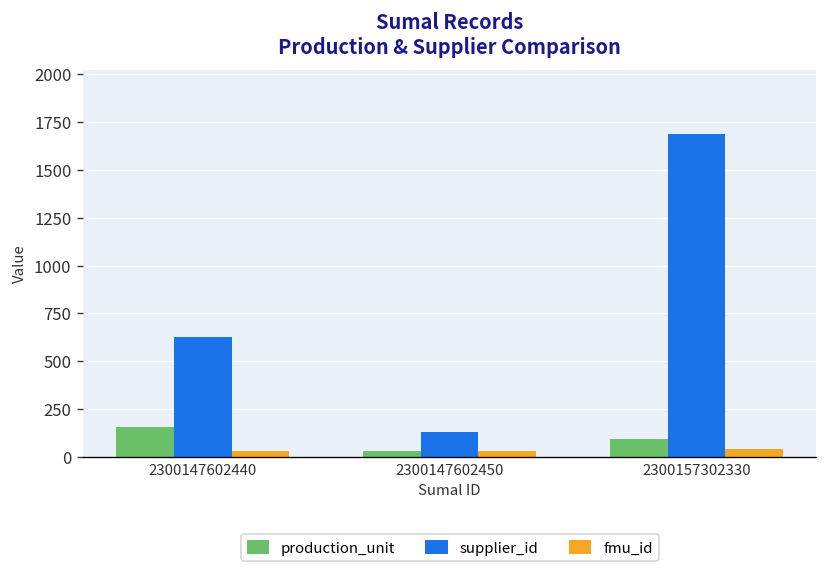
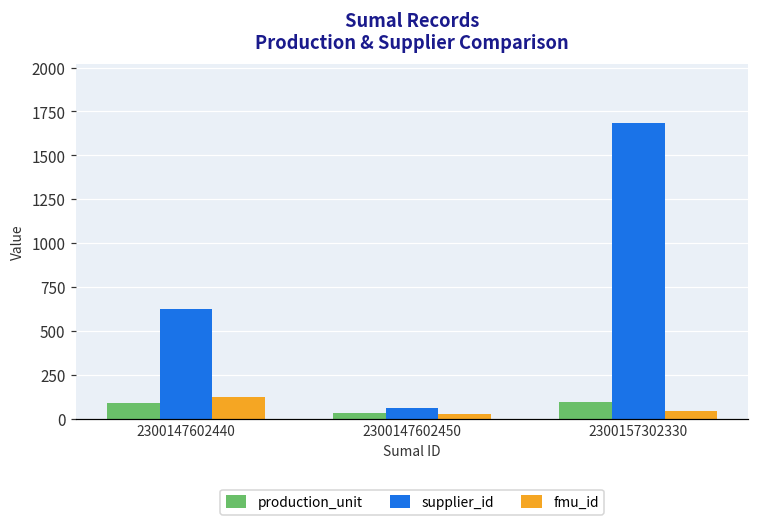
  {
    "production_unit": {
-     "2300147602440": 160,
+     "2300147602440": 90,
      "2300147602450": 30,
      "2300157302330": 100
    },
    "supplier_id": {
      "2300147602440": 630,
-     "2300147602450": 130,
+     "2300147602450": 60,
      "2300157302330": 1680
    },
    "fmu_id": {
-     "2300147602440": 30,
+     "2300147602440": 120,
      "2300147602450": 30,
      "2300157302330": 40
    }
  }
